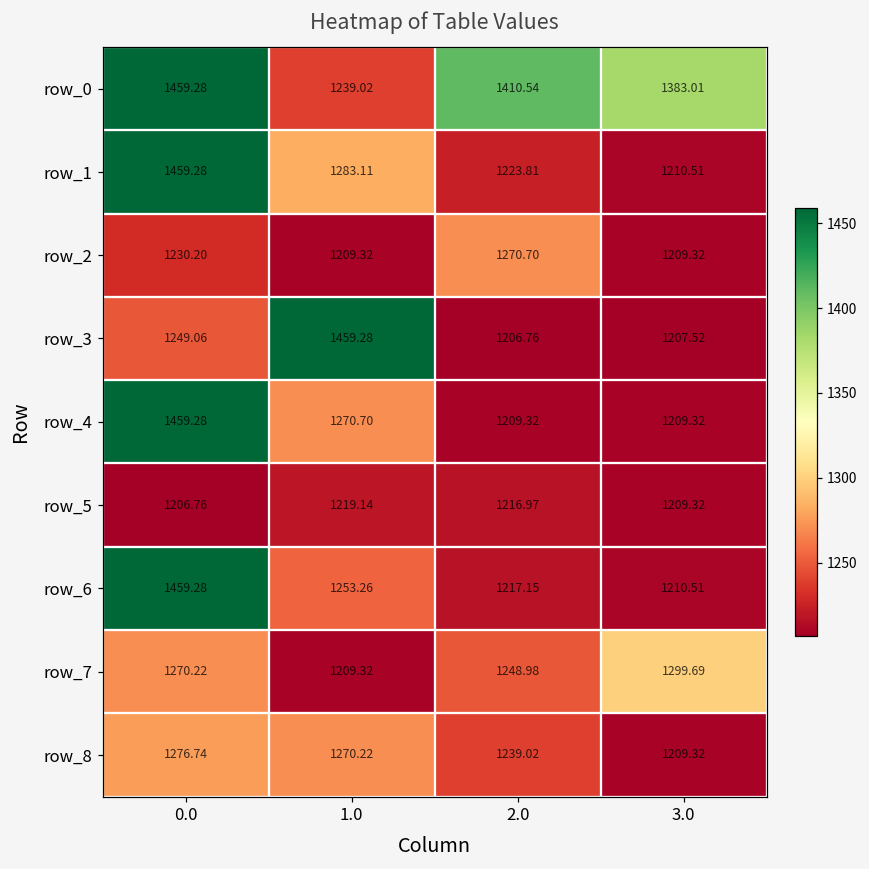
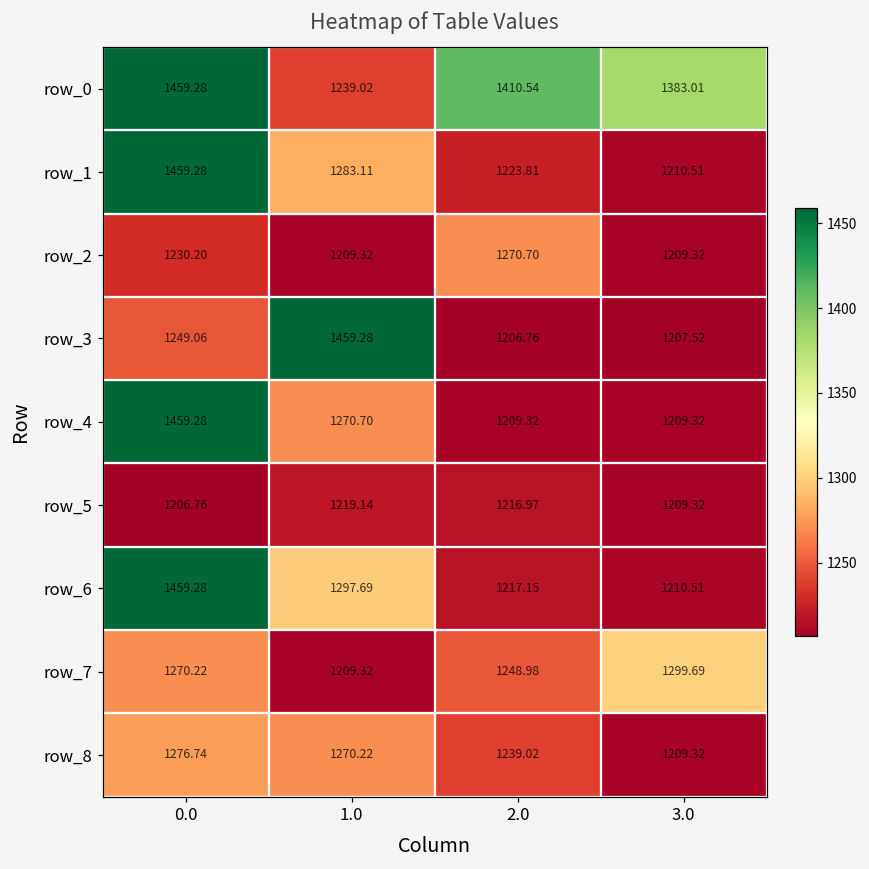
  {
    "row_0": {
      "0.0": 1459.28,
      "1.0": 1239.02,
      "2.0": 1410.54,
      "3.0": 1383.01
    },
    "row_1": {
      "0.0": 1459.28,
      "1.0": 1283.11,
      "2.0": 1223.81,
      "3.0": 1210.51
    },
    "row_2": {
      "0.0": 1230.20,
      "1.0": 1209.32,
      "2.0": 1270.70,
      "3.0": 1209.32
    },
    "row_3": {
      "0.0": 1249.06,
      "1.0": 1459.28,
      "2.0": 1206.76,
      "3.0": 1207.52
    },
    "row_4": {
      "0.0": 1459.28,
      "1.0": 1270.70,
      "2.0": 1209.32,
      "3.0": 1209.32
    },
    "row_5": {
      "0.0": 1206.76,
      "1.0": 1219.14,
      "2.0": 1216.97,
      "3.0": 1209.32
    },
    "row_6": {
      "0.0": 1459.28,
-     "1.0": 1253.26,
+     "1.0": 1297.69,
      "2.0": 1217.15,
      "3.0": 1210.51
    },
    "row_7": {
      "0.0": 1270.22,
      "1.0": 1209.32,
      "2.0": 1248.98,
      "3.0": 1299.69
    },
    "row_8": {
      "0.0": 1276.74,
      "1.0": 1270.22,
      "2.0": 1239.02,
      "3.0": 1209.32
    }
  }
